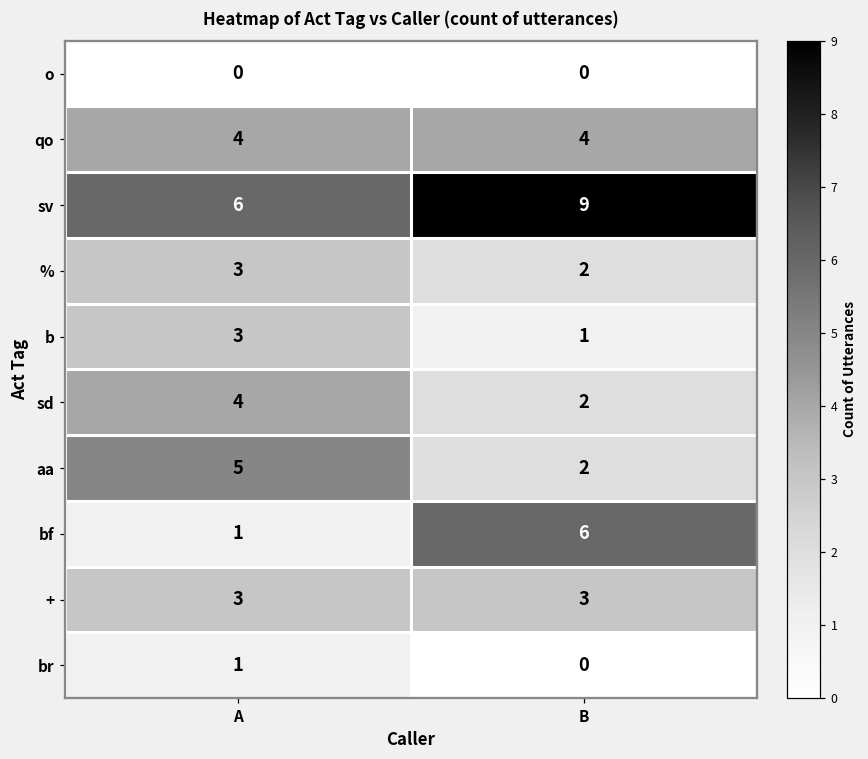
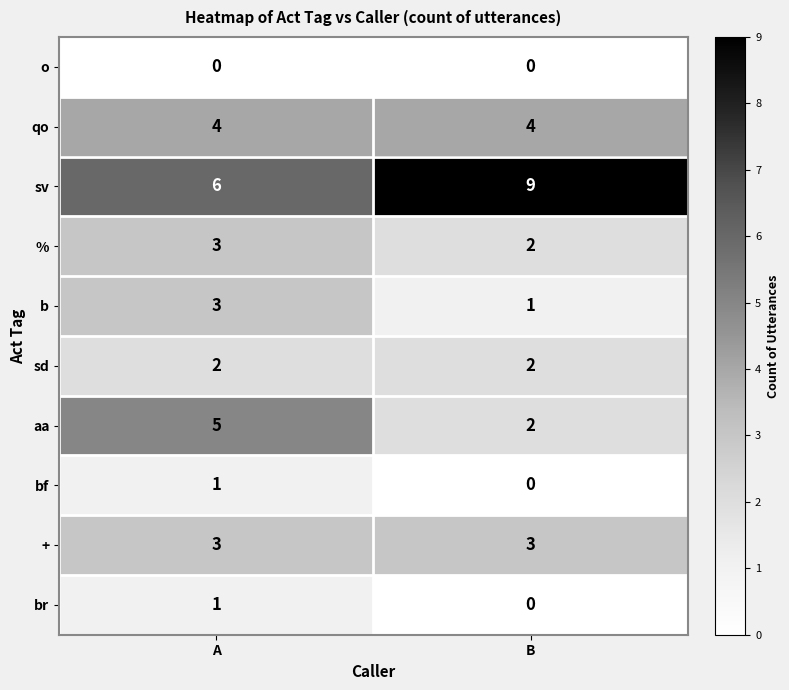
  {
    "o": {
      "A": 0,
      "B": 0
    },
    "qo": {
      "A": 4,
      "B": 4
    },
    "sv": {
      "A": 6,
      "B": 9
    },
    "%": {
      "A": 3,
      "B": 2
    },
    "b": {
      "A": 3,
      "B": 1
    },
    "sd": {
-     "A": 4,
+     "A": 2,
      "B": 2
    },
    "aa": {
      "A": 5,
      "B": 2
    },
    "bf": {
      "A": 1,
-     "B": 6
+     "B": 0
    },
    "+": {
      "A": 3,
      "B": 3
    },
    "br": {
      "A": 1,
      "B": 0
    }
  }
